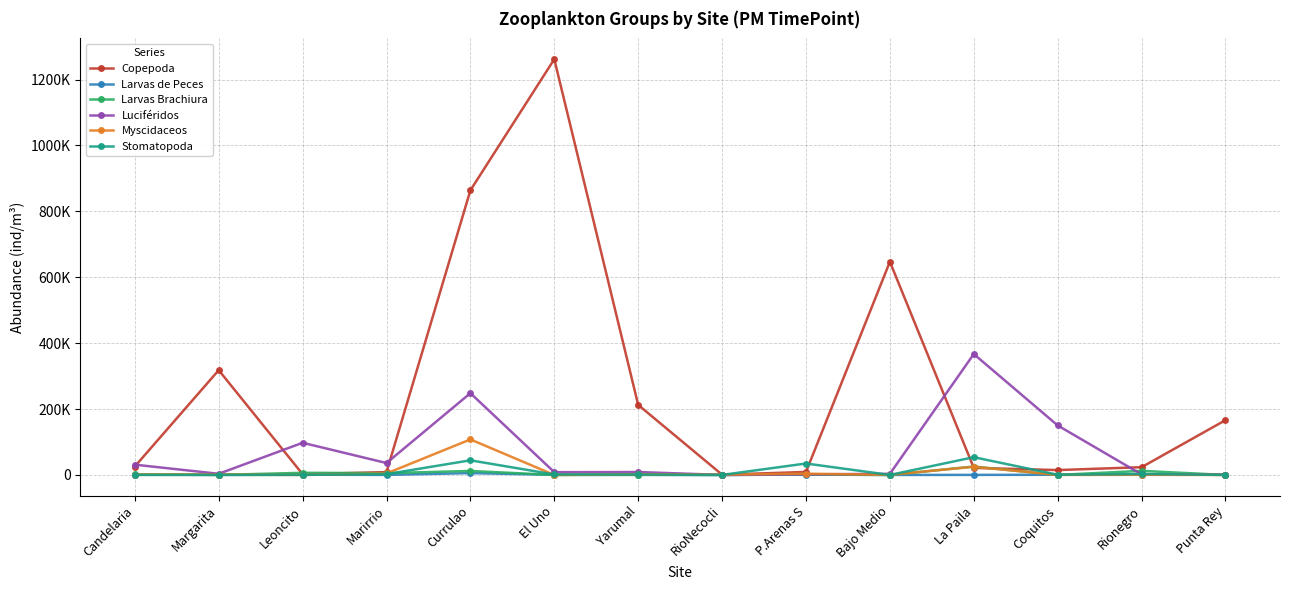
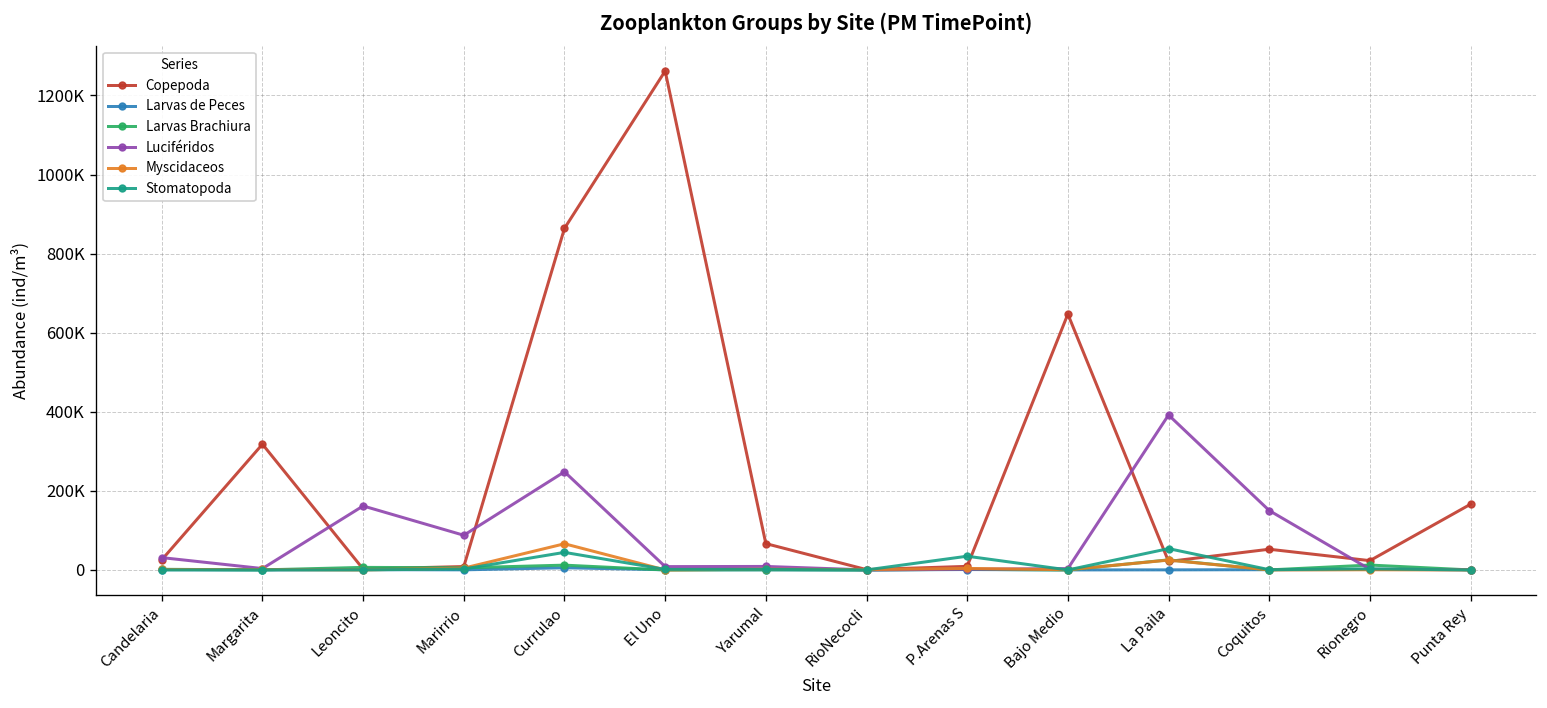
  {
    "Copepoda": {
      "Margarita": 320000,
      "Currulao": 860000,
      "El Uno": 1260000,
-     "Yarumal": 210000,
+     "Yarumal": 70000,
      "Bajo Medio": 650000,
-     "Coquitos": 10000,
+     "Coquitos": 50000,
      "Rionegro": 20000,
      "Punta Rey": 170000
    },
    "Larvas de Peces": {
      "La Paila": 0
    },
    "Luciféridos": {
-     "Leoncito": 100000,
-     "Marirrio": 40000,
+     "Leoncito": 160000,
+     "Marirrio": 90000,
      "Currulao": 250000,
-     "La Paila": 370000,
+     "La Paila": 390000,
      "Coquitos": 150000
    },
    "Myscidaceos": {
-     "Currulao": 110000
+     "Currulao": 70000
    }
  }
